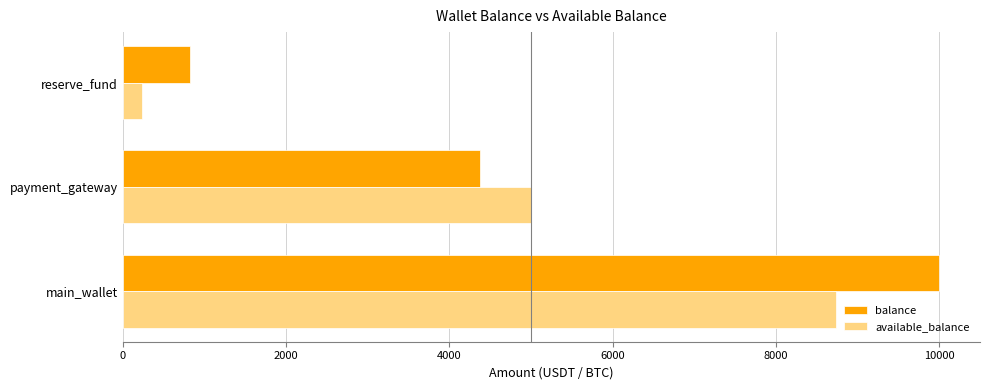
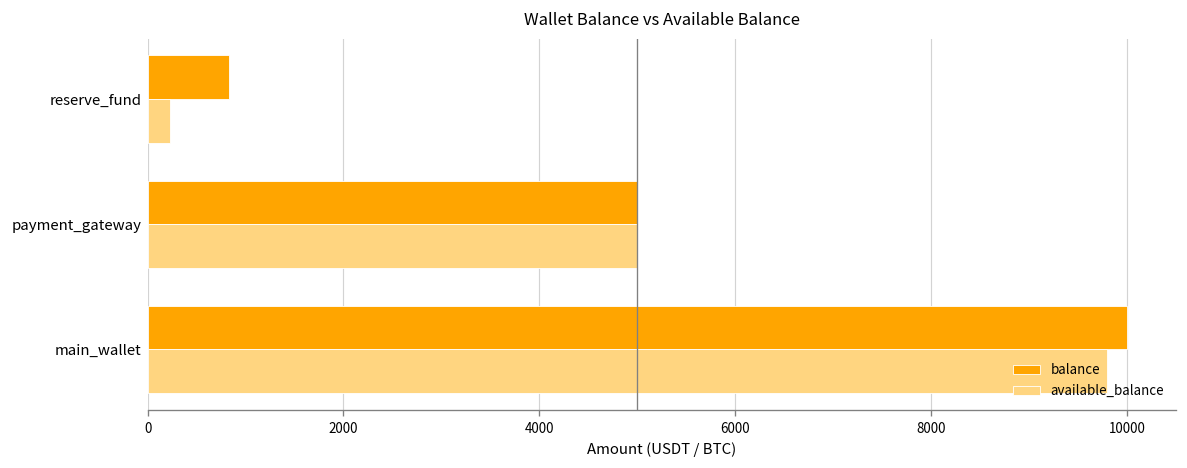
  {
    "balance": {
      "reserve_fund": 800,
-     "payment_gateway": 4400,
+     "payment_gateway": 5000,
      "main_wallet": 10000
    },
    "available_balance": {
      "reserve_fund": 200,
      "payment_gateway": 5000,
-     "main_wallet": 8700
+     "main_wallet": 9800
    }
  }
